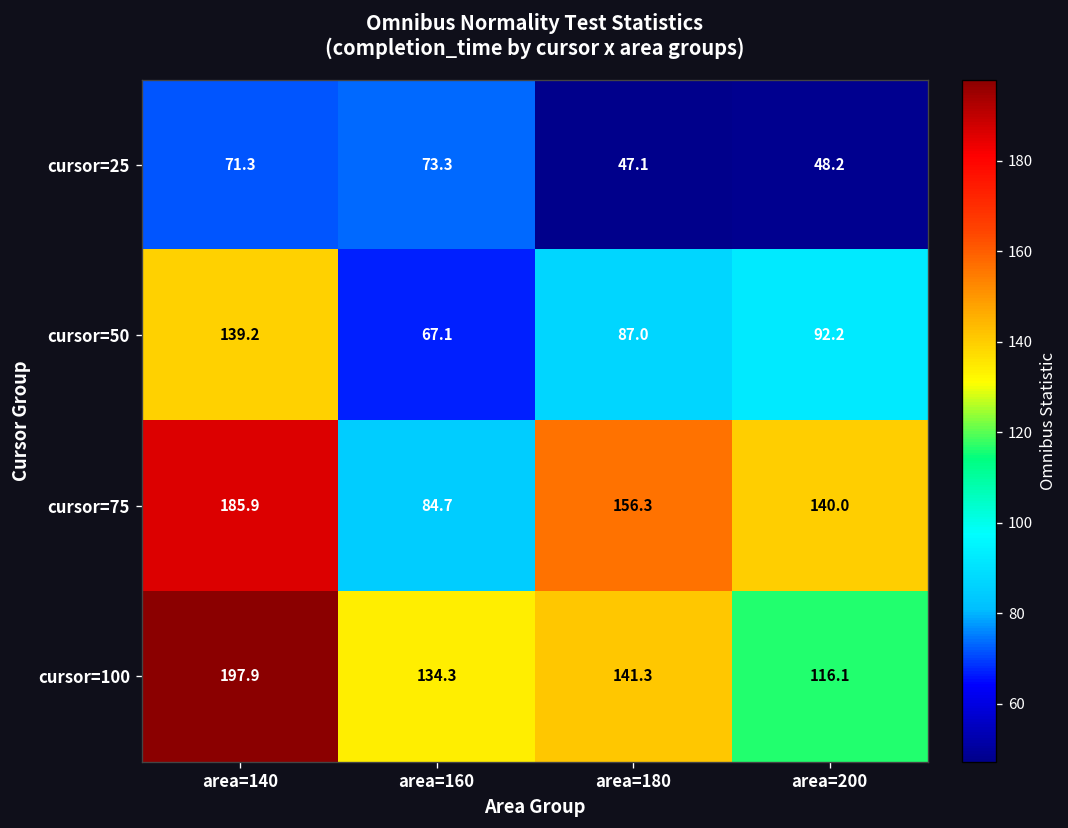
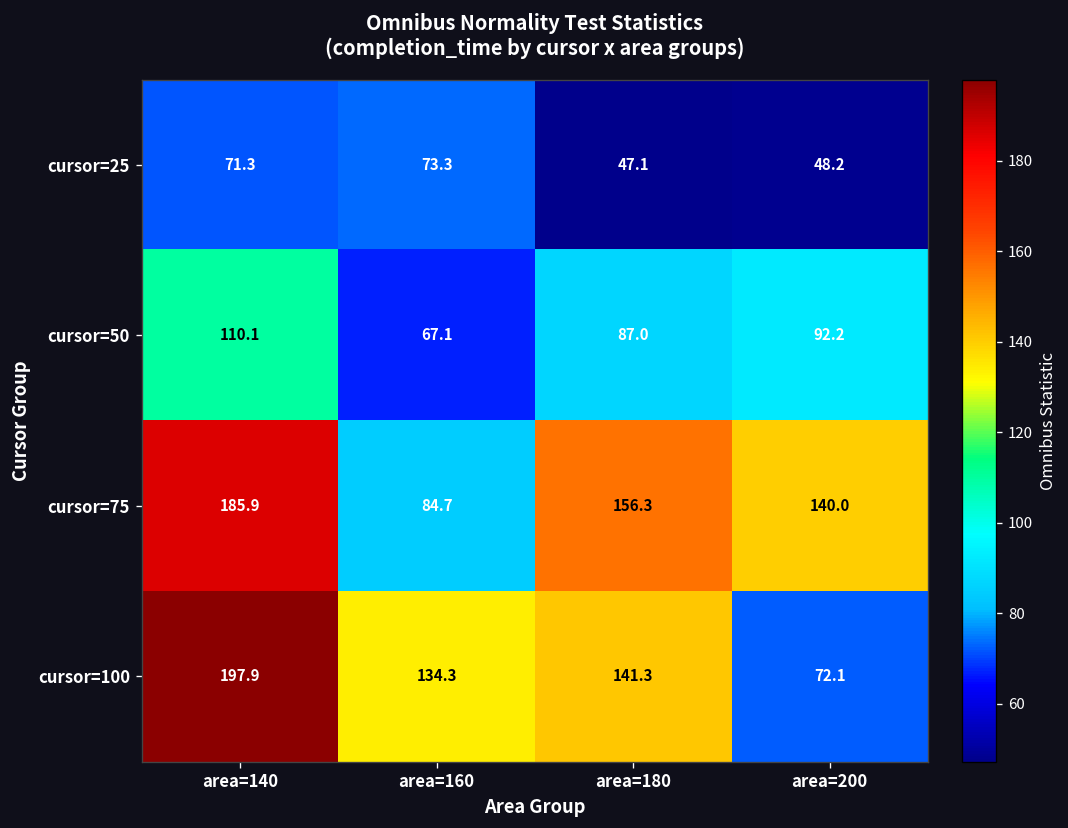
  {
    "cursor=25": {
      "area=140": 71.3,
      "area=160": 73.3,
      "area=180": 47.1,
      "area=200": 48.2
    },
    "cursor=50": {
-     "area=140": 139.2,
+     "area=140": 110.1,
      "area=160": 67.1,
      "area=180": 87.0,
      "area=200": 92.2
    },
    "cursor=75": {
      "area=140": 185.9,
      "area=160": 84.7,
      "area=180": 156.3,
      "area=200": 140.0
    },
    "cursor=100": {
      "area=140": 197.9,
      "area=160": 134.3,
      "area=180": 141.3,
-     "area=200": 116.1
+     "area=200": 72.1
    }
  }
